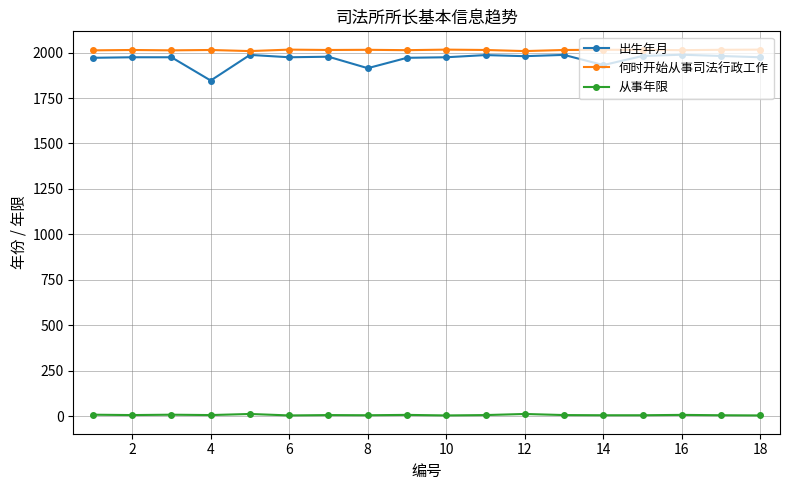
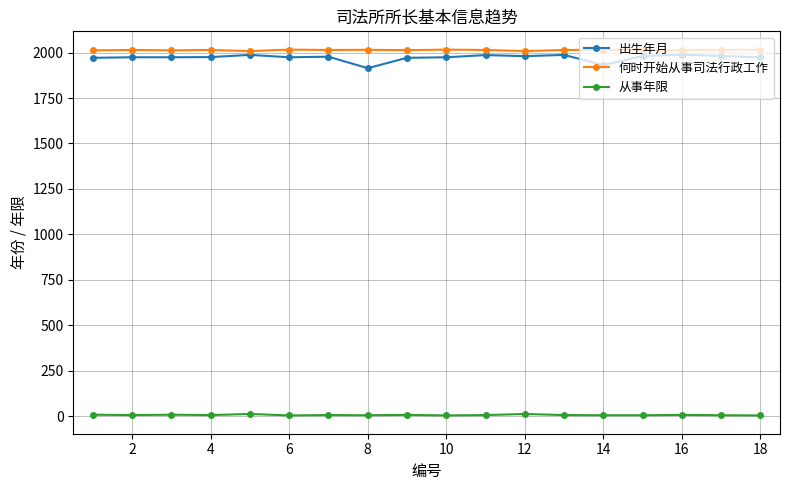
  {
    "出生年月": {
      "2": 1970,
-     "4": 1850,
+     "4": 1980,
      "6": 1970,
      "8": 1910,
      "10": 1970,
      "12": 1980
    },
    "何时开始从事司法行政工作": {
      "2": 2010,
      "4": 2010,
      "6": 2020,
      "8": 2020,
      "10": 2020,
      "12": 2010
    },
    "从事年限": {
      "2": 10,
      "4": 10,
      "6": 10,
      "8": 10,
      "10": 10,
      "12": 10,
      "14": 10,
      "16": 10,
      "18": 10
    }
  }
